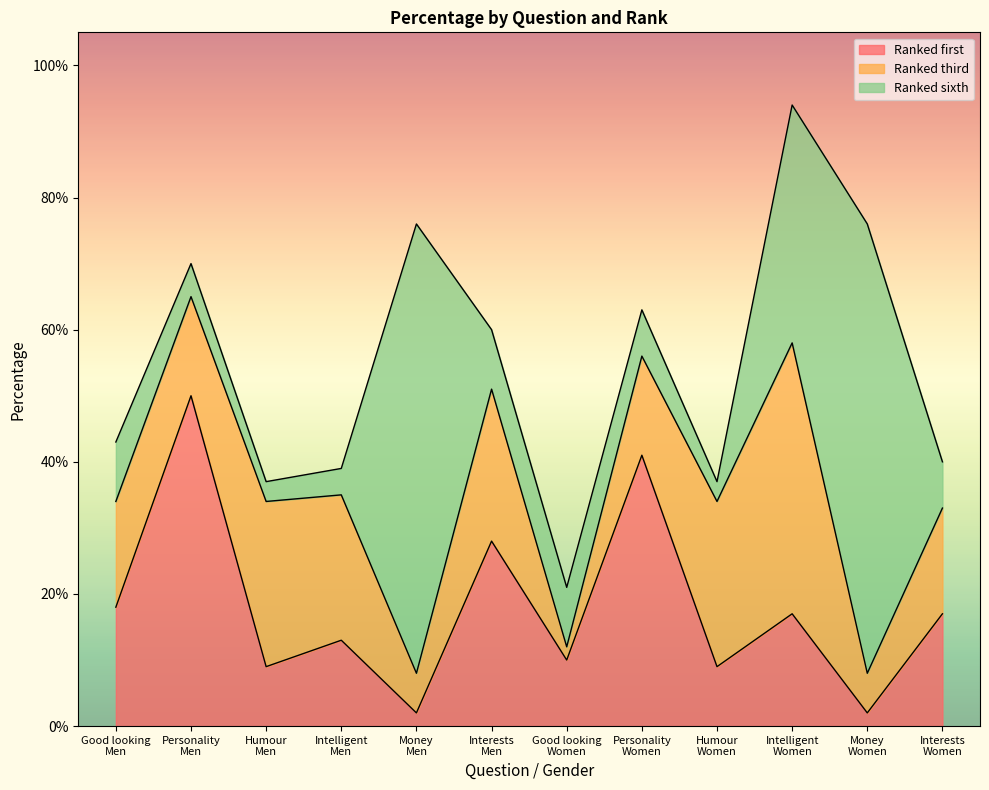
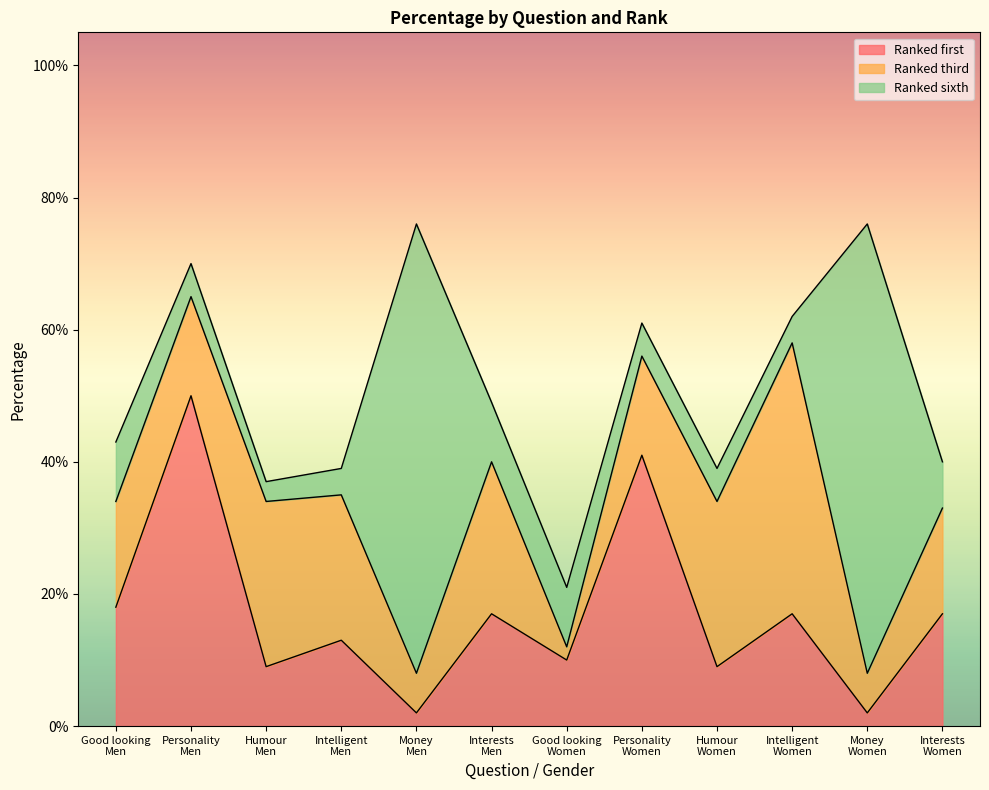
  {
    "Ranked first": {
      "Good looking Men": "18%",
      "Personality Men": "50%",
      "Humour Men": "9%",
      "Intelligent Men": "13%",
      "Money Men": "2%",
-     "Interests Men": "28%",
+     "Interests Men": "17%",
      "Good looking Women": "10%",
      "Personality Women": "41%",
      "Humour Women": "9%",
      "Intelligent Women": "17%",
      "Money Women": "2%",
      "Interests Women": "17%"
    },
    "Ranked third": {
      "Good looking Men": "16%",
      "Personality Men": "15%",
      "Humour Men": "25%",
      "Intelligent Men": "22%",
      "Money Men": "6%",
      "Interests Men": "23%",
      "Good looking Women": "2%",
      "Personality Women": "15%",
      "Humour Women": "25%",
      "Intelligent Women": "41%",
      "Money Women": "6%",
      "Interests Women": "16%"
    },
    "Ranked sixth": {
      "Good looking Men": "9%",
      "Personality Men": "5%",
      "Humour Men": "3%",
      "Intelligent Men": "4%",
      "Money Men": "68%",
      "Interests Men": "9%",
      "Good looking Women": "9%",
-     "Personality Women": "7%",
-     "Humour Women": "3%",
-     "Intelligent Women": "36%",
+     "Personality Women": "5%",
+     "Humour Women": "5%",
+     "Intelligent Women": "4%",
      "Money Women": "68%",
      "Interests Women": "7%"
    }
  }
